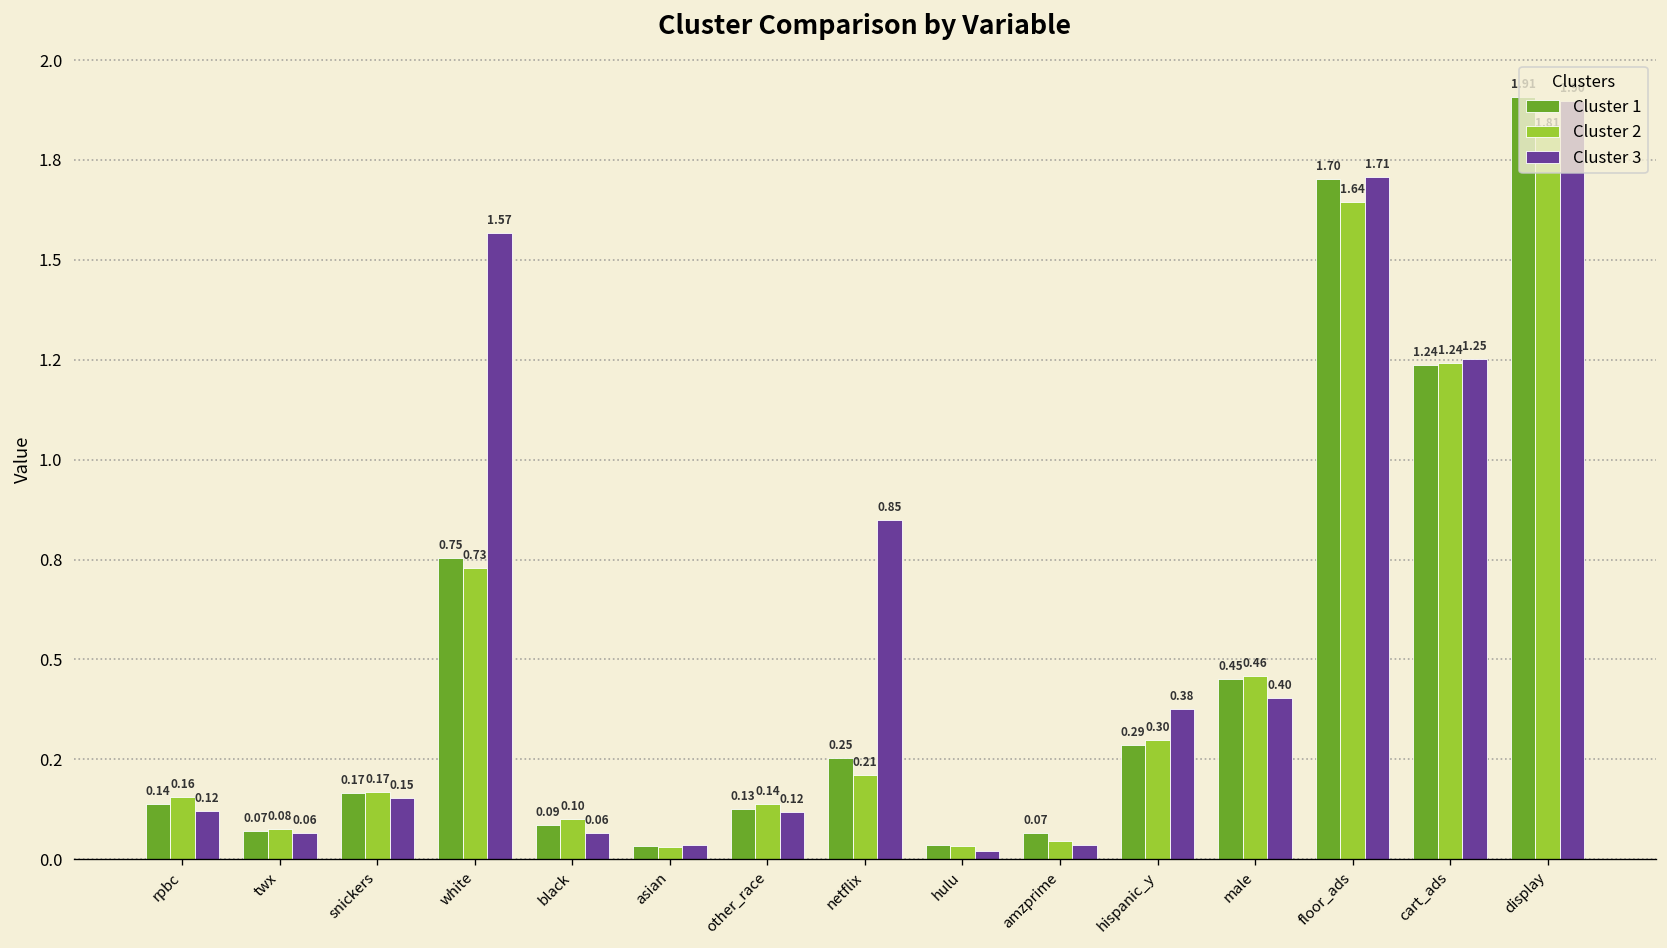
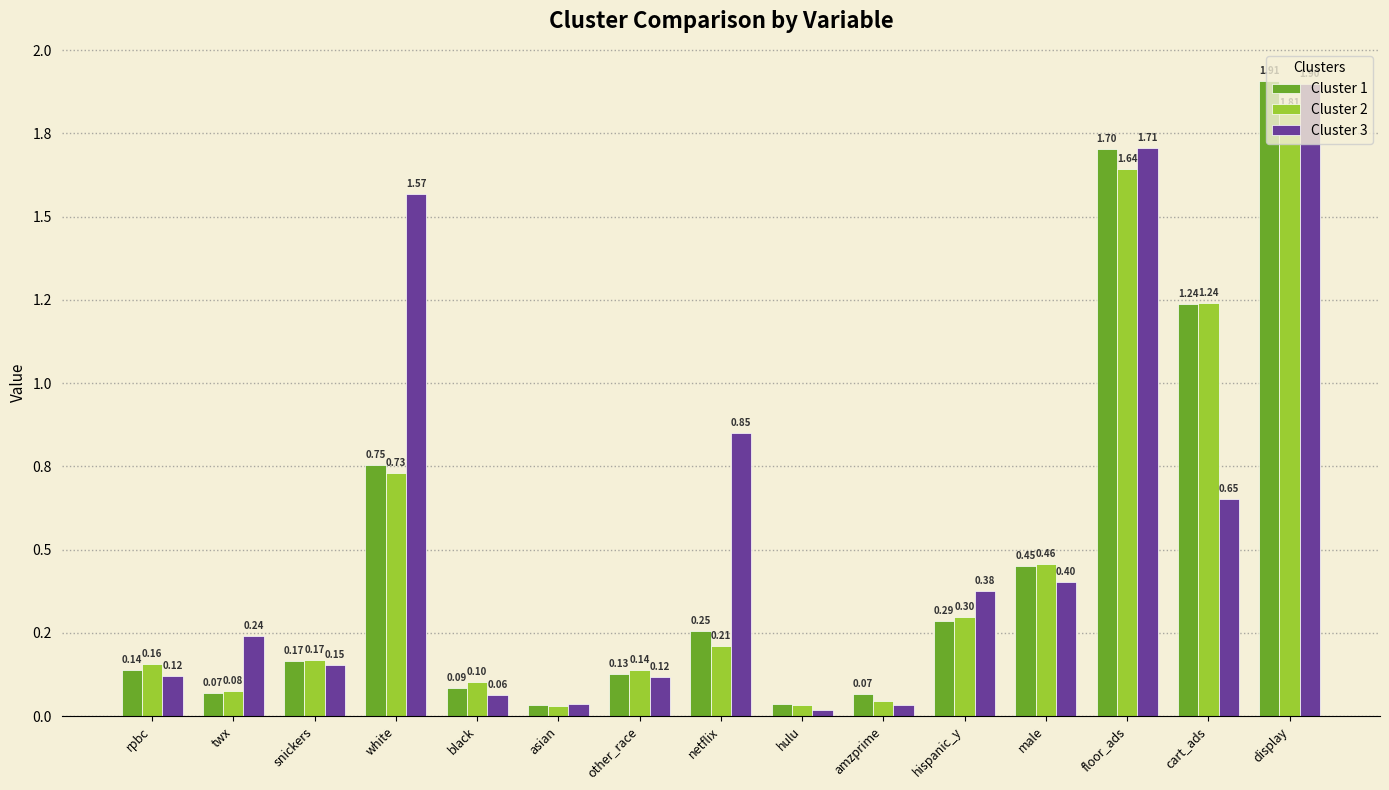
  {
    "Cluster 3": {
      "rpbc": 0.12,
-     "twx": 0.06,
+     "twx": 0.24,
      "snickers": 0.15,
      "white": 1.57,
      "black": 0.06,
      "other_race": 0.12,
      "netflix": 0.85,
      "hispanic_y": 0.38,
      "male": 0.40,
      "floor_ads": 1.71,
-     "cart_ads": 1.25
+     "cart_ads": 0.65
    }
  }
